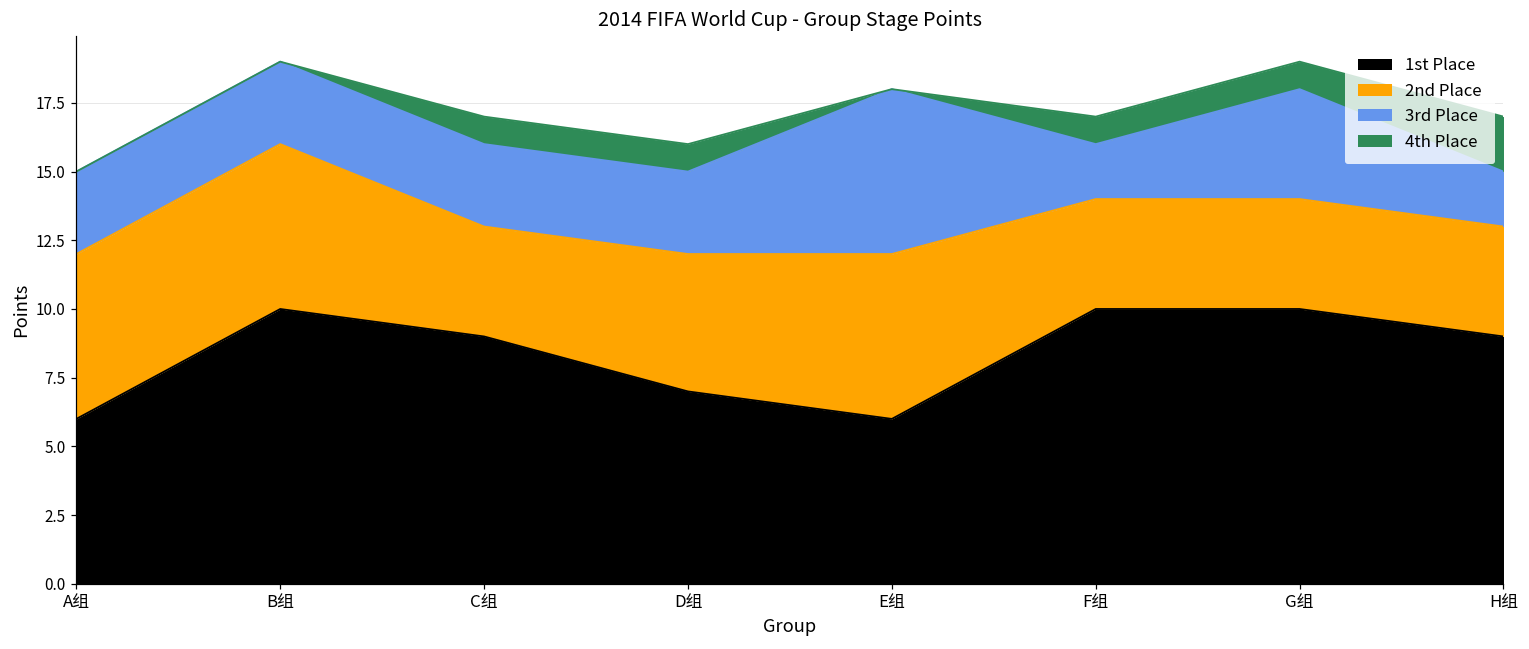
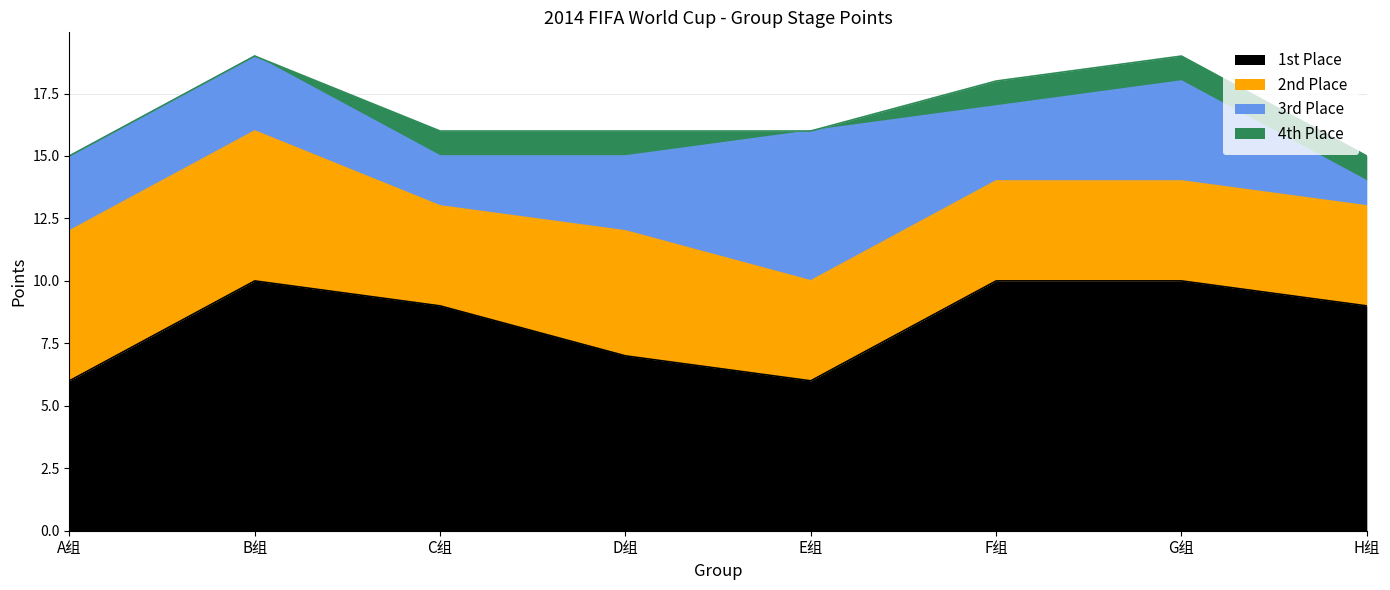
  {
    "1st Place": {
      "A组": 6,
      "B组": 10,
      "C组": 9,
      "D组": 7,
      "E组": 6,
      "F组": 10,
      "G组": 10,
      "H组": 9
    },
    "2nd Place": {
      "A组": 12,
      "B组": 16,
      "C组": 13,
      "D组": 12,
-     "E组": 6,
+     "E组": 4,
      "F组": 14,
      "G组": 14,
      "H组": 13
    },
    "3rd Place": {
-     "C组": 3,
+     "C组": 2,
      "D组": 15,
-     "F组": 2,
+     "F组": 3,
      "G组": 18,
-     "H组": 2
+     "H组": 1
    },
    "4th Place": {
      "C组": 1,
      "D组": 1,
      "F组": 1,
      "G组": 1,
-     "H组": 2
+     "H组": 1
    }
  }
